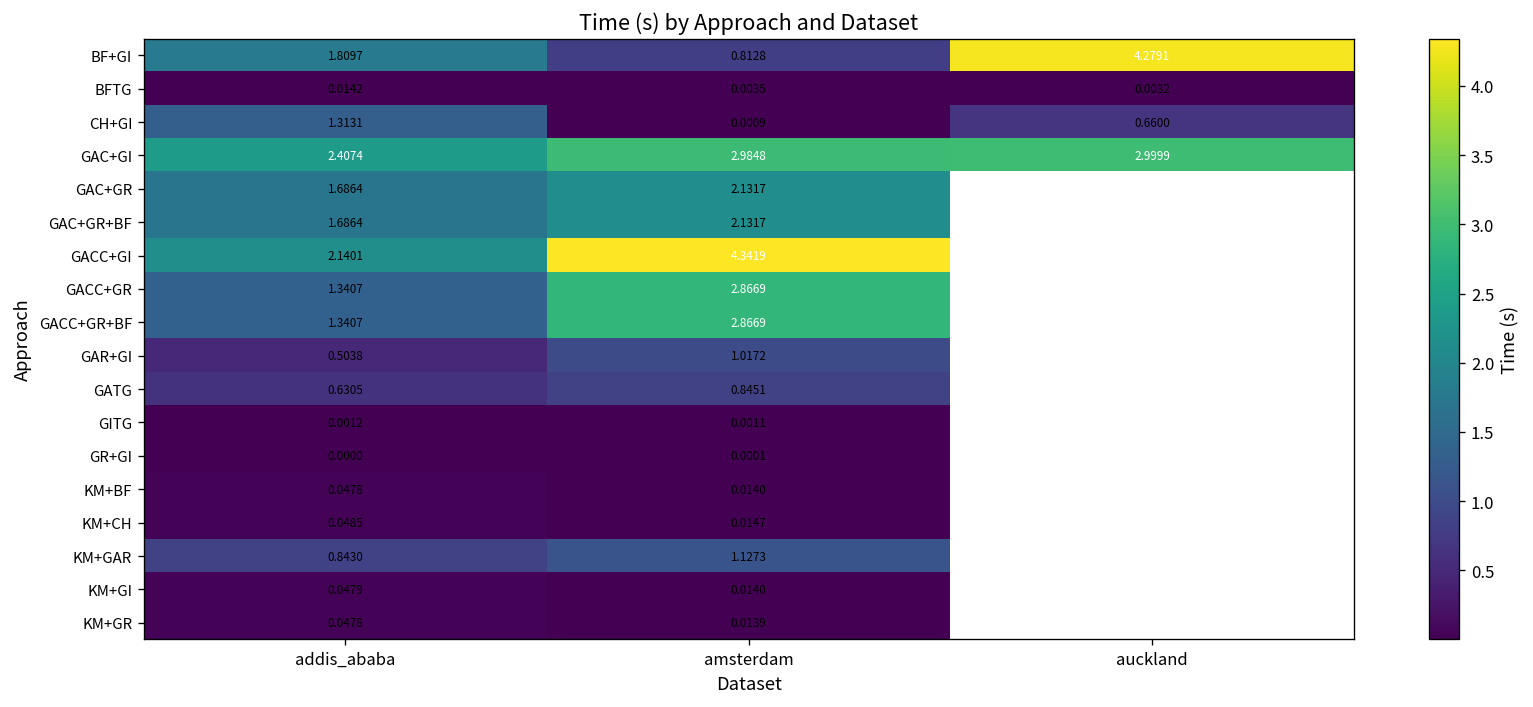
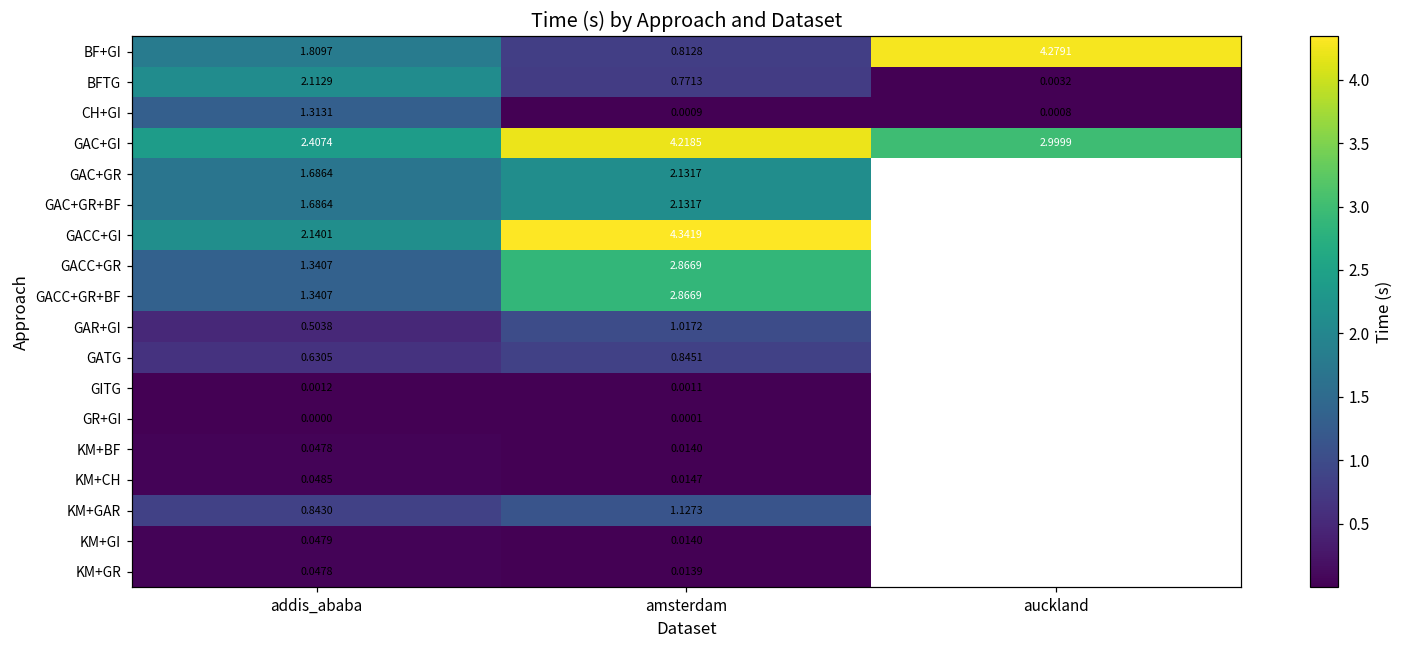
  {
    "BF+GI": {
      "addis_ababa": 1.8097,
      "amsterdam": 0.8128,
      "auckland": 4.2791
    },
    "BFTG": {
-     "addis_ababa": 0.0142,
-     "amsterdam": 0.0035,
+     "addis_ababa": 2.1129,
+     "amsterdam": 0.7713,
      "auckland": 0.0032
    },
    "CH+GI": {
      "addis_ababa": 1.3131,
      "amsterdam": 0.0009,
-     "auckland": 0.6600
+     "auckland": 0.0008
    },
    "GAC+GI": {
      "addis_ababa": 2.4074,
-     "amsterdam": 2.9848,
+     "amsterdam": 4.2185,
      "auckland": 2.9999
    },
    "GAC+GR": {
      "addis_ababa": 1.6864,
      "amsterdam": 2.1317
    },
    "GAC+GR+BF": {
      "addis_ababa": 1.6864,
      "amsterdam": 2.1317
    },
    "GACC+GI": {
      "addis_ababa": 2.1401,
      "amsterdam": 4.3419
    },
    "GACC+GR": {
      "addis_ababa": 1.3407,
      "amsterdam": 2.8669
    },
    "GACC+GR+BF": {
      "addis_ababa": 1.3407,
      "amsterdam": 2.8669
    },
    "GAR+GI": {
      "addis_ababa": 0.5038,
      "amsterdam": 1.0172
    },
    "GATG": {
      "addis_ababa": 0.6305,
      "amsterdam": 0.8451
    },
    "GITG": {
      "addis_ababa": 0.0012,
      "amsterdam": 0.0011
    },
    "GR+GI": {
      "addis_ababa": 0.0000,
      "amsterdam": 0.0001
    },
    "KM+BF": {
      "addis_ababa": 0.0478,
      "amsterdam": 0.0140
    },
    "KM+CH": {
      "addis_ababa": 0.0485,
      "amsterdam": 0.0147
    },
    "KM+GAR": {
      "addis_ababa": 0.8430,
      "amsterdam": 1.1273
    },
    "KM+GI": {
      "addis_ababa": 0.0479,
      "amsterdam": 0.0140
    },
    "KM+GR": {
      "addis_ababa": 0.0478,
      "amsterdam": 0.0139
    }
  }
